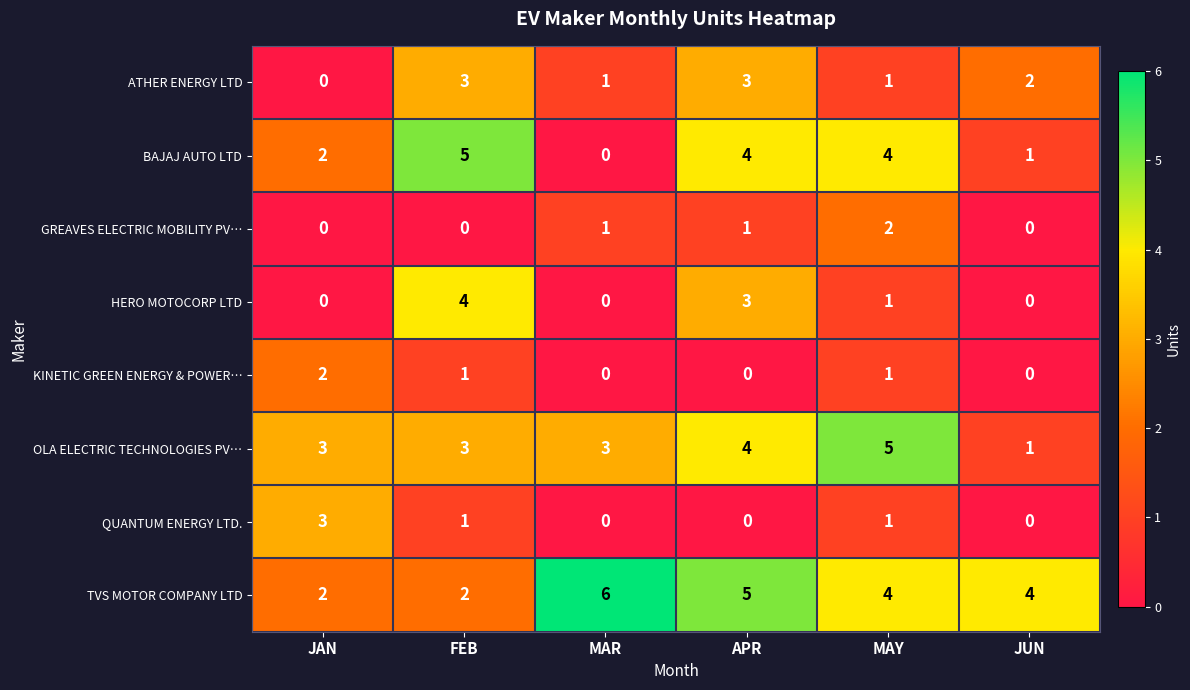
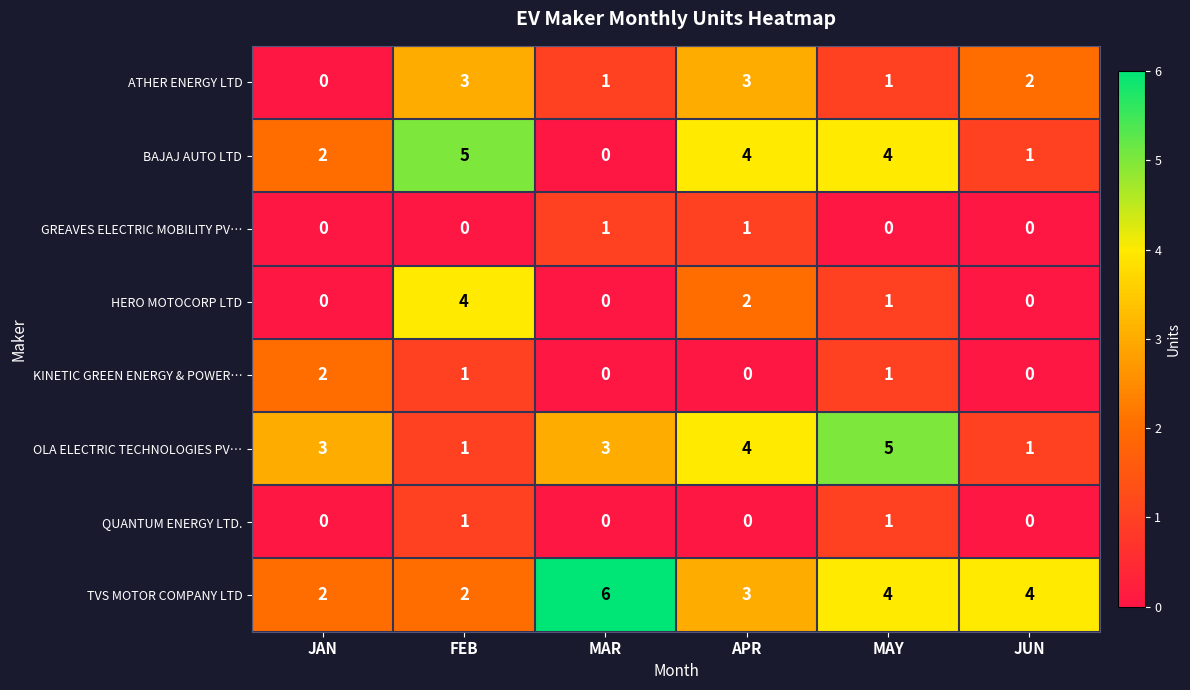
  {
    "ATHER ENERGY LTD": {
      "JAN": 0,
      "FEB": 3,
      "MAR": 1,
      "APR": 3,
      "MAY": 1,
      "JUN": 2
    },
    "BAJAJ AUTO LTD": {
      "JAN": 2,
      "FEB": 5,
      "MAR": 0,
      "APR": 4,
      "MAY": 4,
      "JUN": 1
    },
    "GREAVES ELECTRIC MOBILITY PV…": {
      "JAN": 0,
      "FEB": 0,
      "MAR": 1,
      "APR": 1,
-     "MAY": 2,
+     "MAY": 0,
      "JUN": 0
    },
    "HERO MOTOCORP LTD": {
      "JAN": 0,
      "FEB": 4,
      "MAR": 0,
-     "APR": 3,
+     "APR": 2,
      "MAY": 1,
      "JUN": 0
    },
    "KINETIC GREEN ENERGY & POWER…": {
      "JAN": 2,
      "FEB": 1,
      "MAR": 0,
      "APR": 0,
      "MAY": 1,
      "JUN": 0
    },
    "OLA ELECTRIC TECHNOLOGIES PV…": {
      "JAN": 3,
-     "FEB": 3,
+     "FEB": 1,
      "MAR": 3,
      "APR": 4,
      "MAY": 5,
      "JUN": 1
    },
    "QUANTUM ENERGY LTD.": {
-     "JAN": 3,
+     "JAN": 0,
      "FEB": 1,
      "MAR": 0,
      "APR": 0,
      "MAY": 1,
      "JUN": 0
    },
    "TVS MOTOR COMPANY LTD": {
      "JAN": 2,
      "FEB": 2,
      "MAR": 6,
-     "APR": 5,
+     "APR": 3,
      "MAY": 4,
      "JUN": 4
    }
  }
